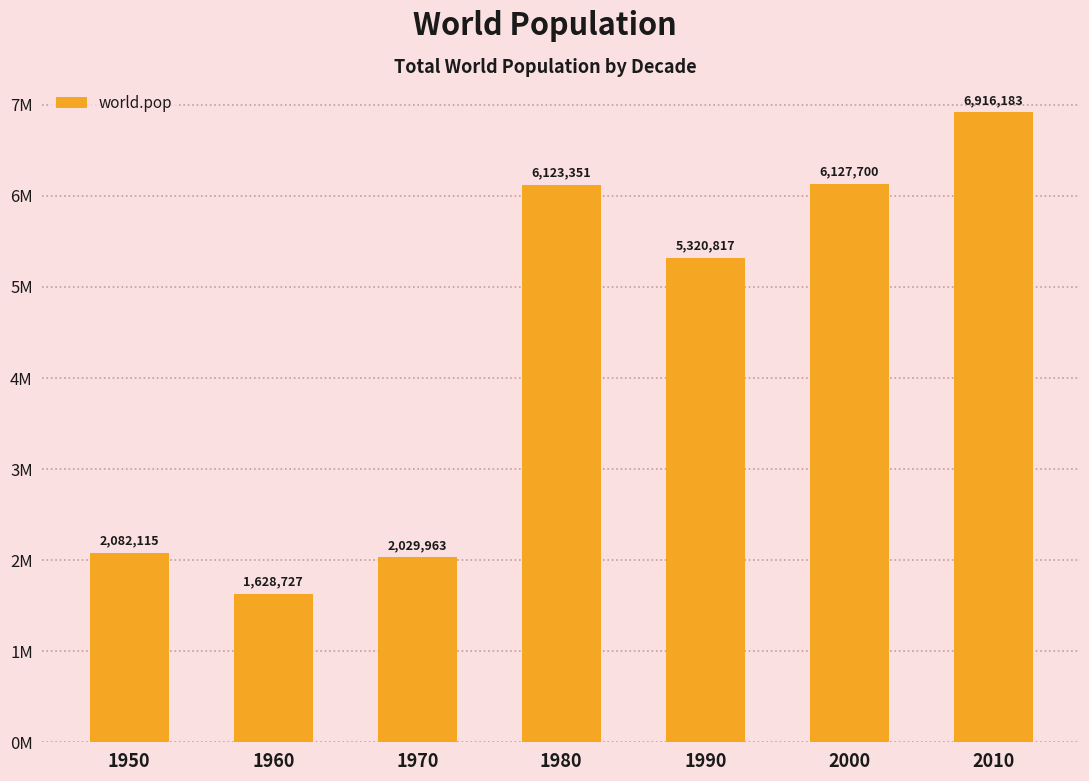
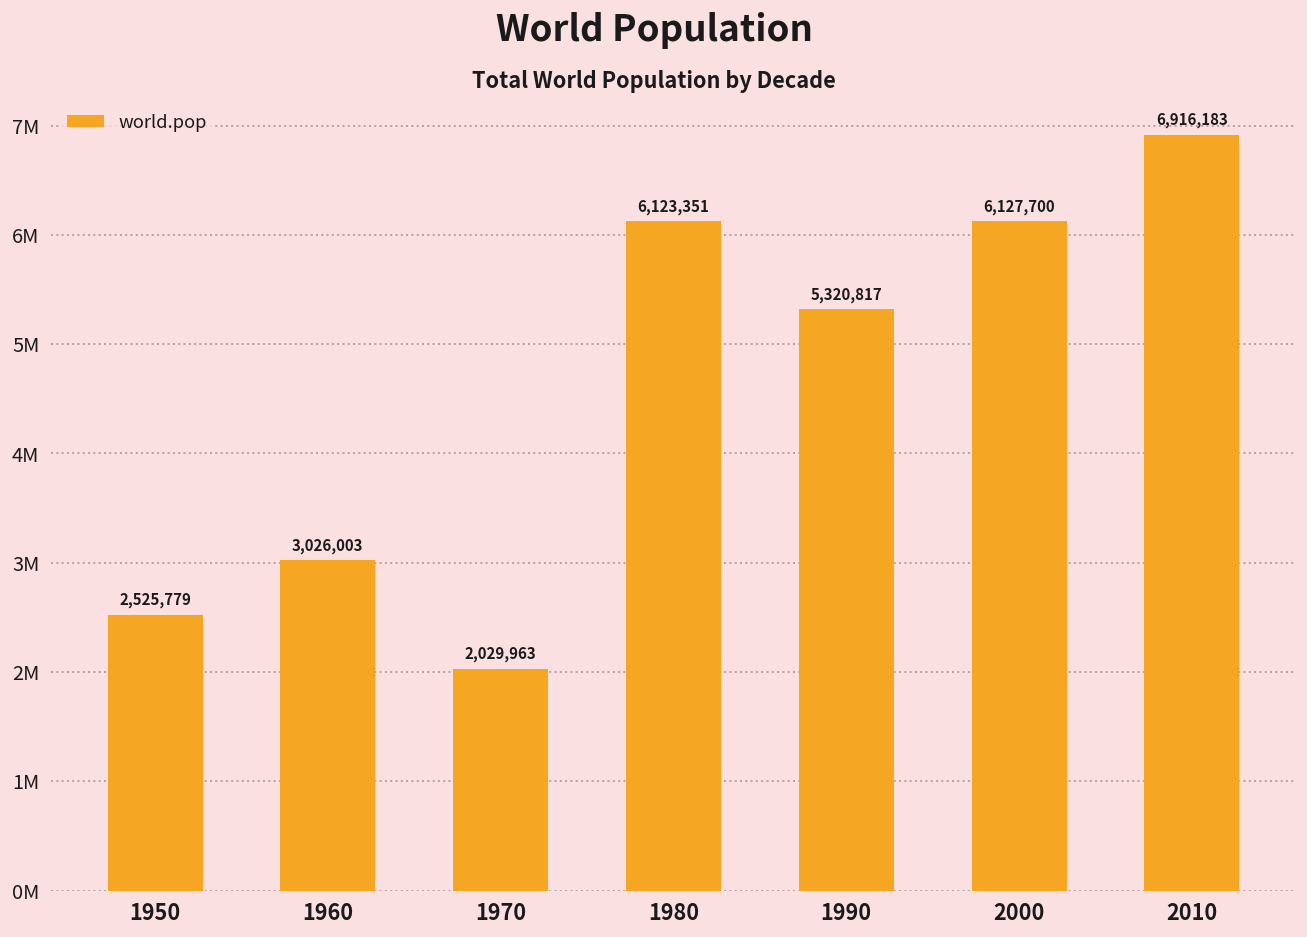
  {
-   "1950": "2,082,115",
-   "1960": "1,628,727",
+   "1950": "2,525,779",
+   "1960": "3,026,003",
    "1970": "2,029,963",
    "1980": "6,123,351",
    "1990": "5,320,817",
    "2000": "6,127,700",
    "2010": "6,916,183"
  }
